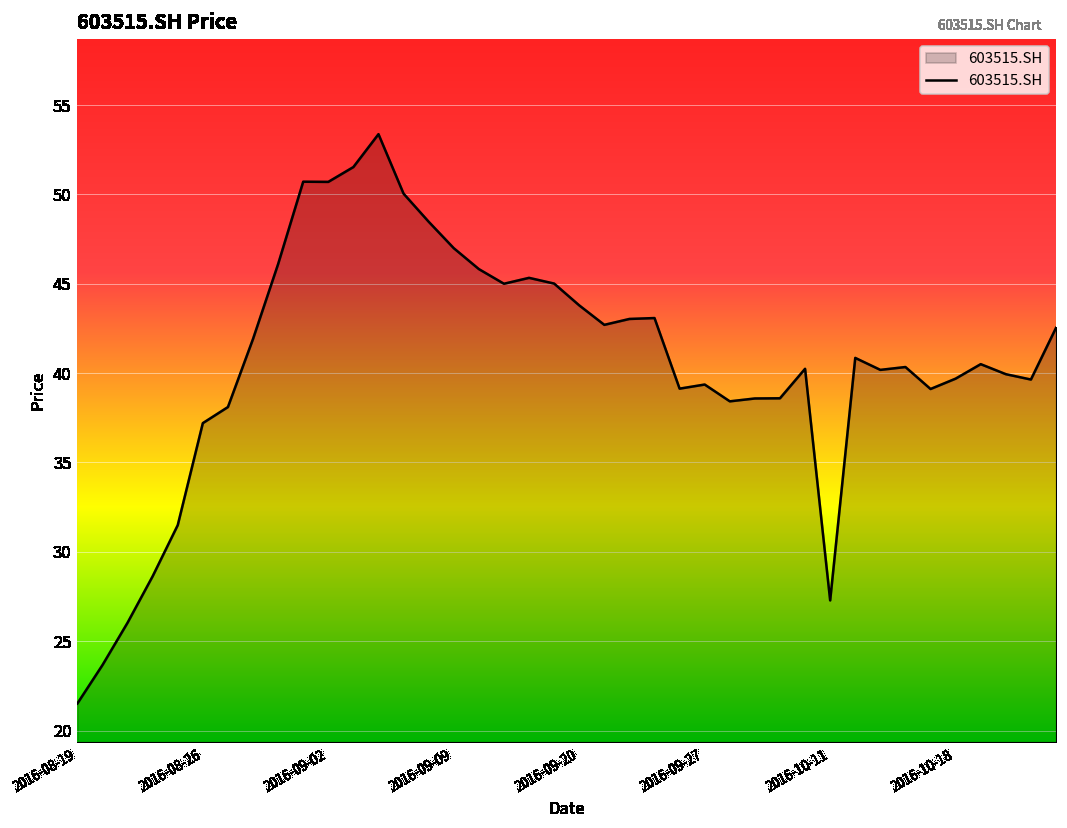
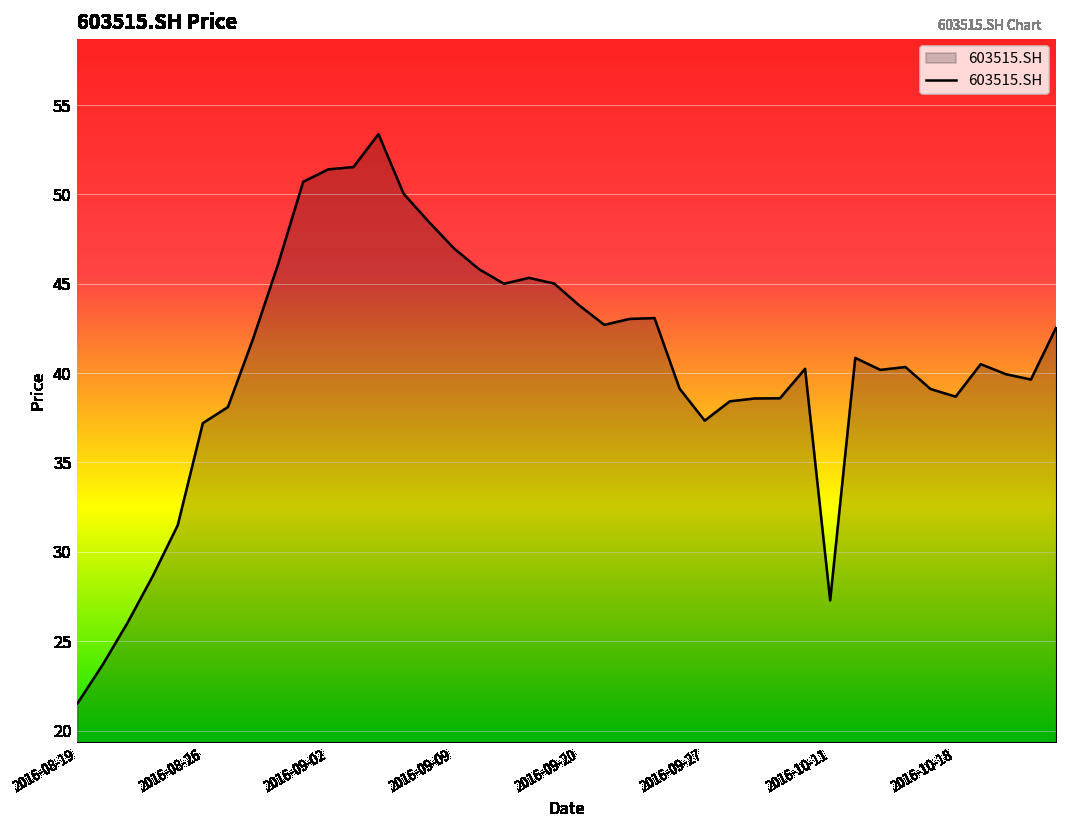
  {
    "2016-08-19": 21.5,
    "2016-08-26": 37.2,
-   "2016-09-02": 50.7,
+   "2016-09-02": 51.4,
    "2016-09-09": 47.0,
    "2016-09-20": 43.8,
-   "2016-09-27": 39.4,
+   "2016-09-27": 37.3,
    "2016-10-11": 27.3,
-   "2016-10-18": 39.7
+   "2016-10-18": 38.7
  }
